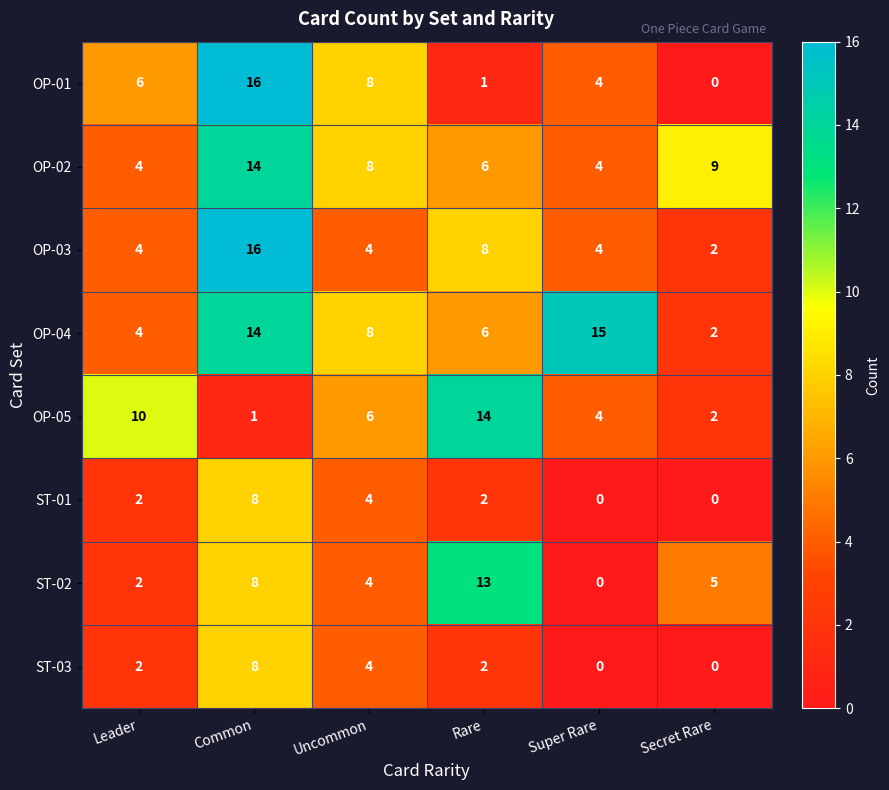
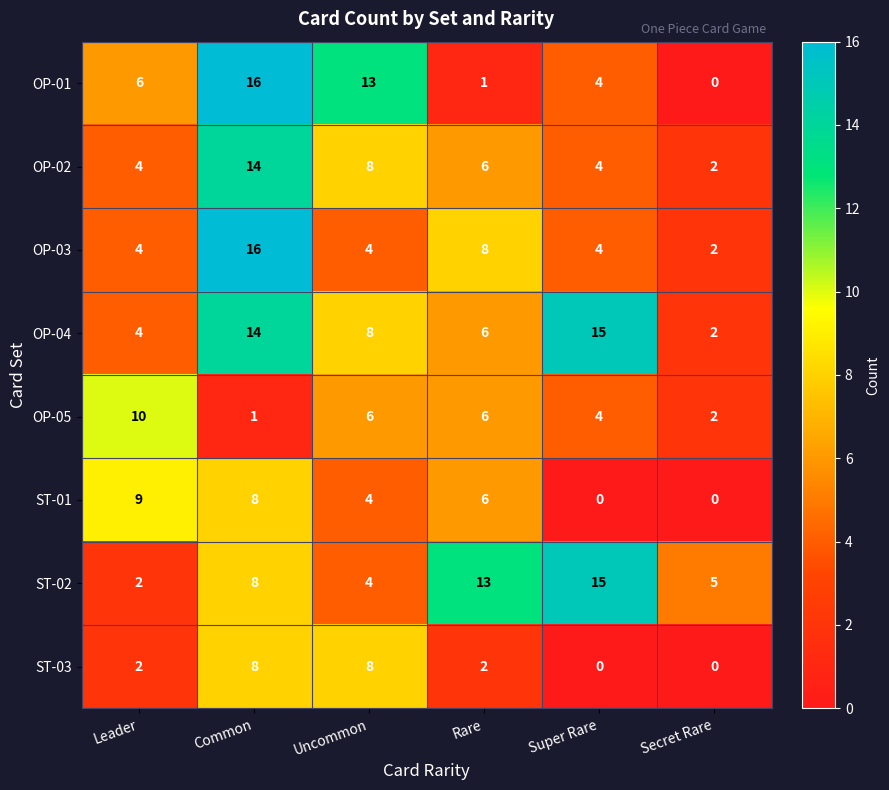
  {
    "OP-01": {
      "Leader": 6,
      "Common": 16,
-     "Uncommon": 8,
+     "Uncommon": 13,
      "Rare": 1,
      "Super Rare": 4,
      "Secret Rare": 0
    },
    "OP-02": {
      "Leader": 4,
      "Common": 14,
      "Uncommon": 8,
      "Rare": 6,
      "Super Rare": 4,
-     "Secret Rare": 9
+     "Secret Rare": 2
    },
    "OP-03": {
      "Leader": 4,
      "Common": 16,
      "Uncommon": 4,
      "Rare": 8,
      "Super Rare": 4,
      "Secret Rare": 2
    },
    "OP-04": {
      "Leader": 4,
      "Common": 14,
      "Uncommon": 8,
      "Rare": 6,
      "Super Rare": 15,
      "Secret Rare": 2
    },
    "OP-05": {
      "Leader": 10,
      "Common": 1,
      "Uncommon": 6,
-     "Rare": 14,
+     "Rare": 6,
      "Super Rare": 4,
      "Secret Rare": 2
    },
    "ST-01": {
-     "Leader": 2,
+     "Leader": 9,
      "Common": 8,
      "Uncommon": 4,
-     "Rare": 2,
+     "Rare": 6,
      "Super Rare": 0,
      "Secret Rare": 0
    },
    "ST-02": {
      "Leader": 2,
      "Common": 8,
      "Uncommon": 4,
      "Rare": 13,
-     "Super Rare": 0,
+     "Super Rare": 15,
      "Secret Rare": 5
    },
    "ST-03": {
      "Leader": 2,
      "Common": 8,
-     "Uncommon": 4,
+     "Uncommon": 8,
      "Rare": 2,
      "Super Rare": 0,
      "Secret Rare": 0
    }
  }
